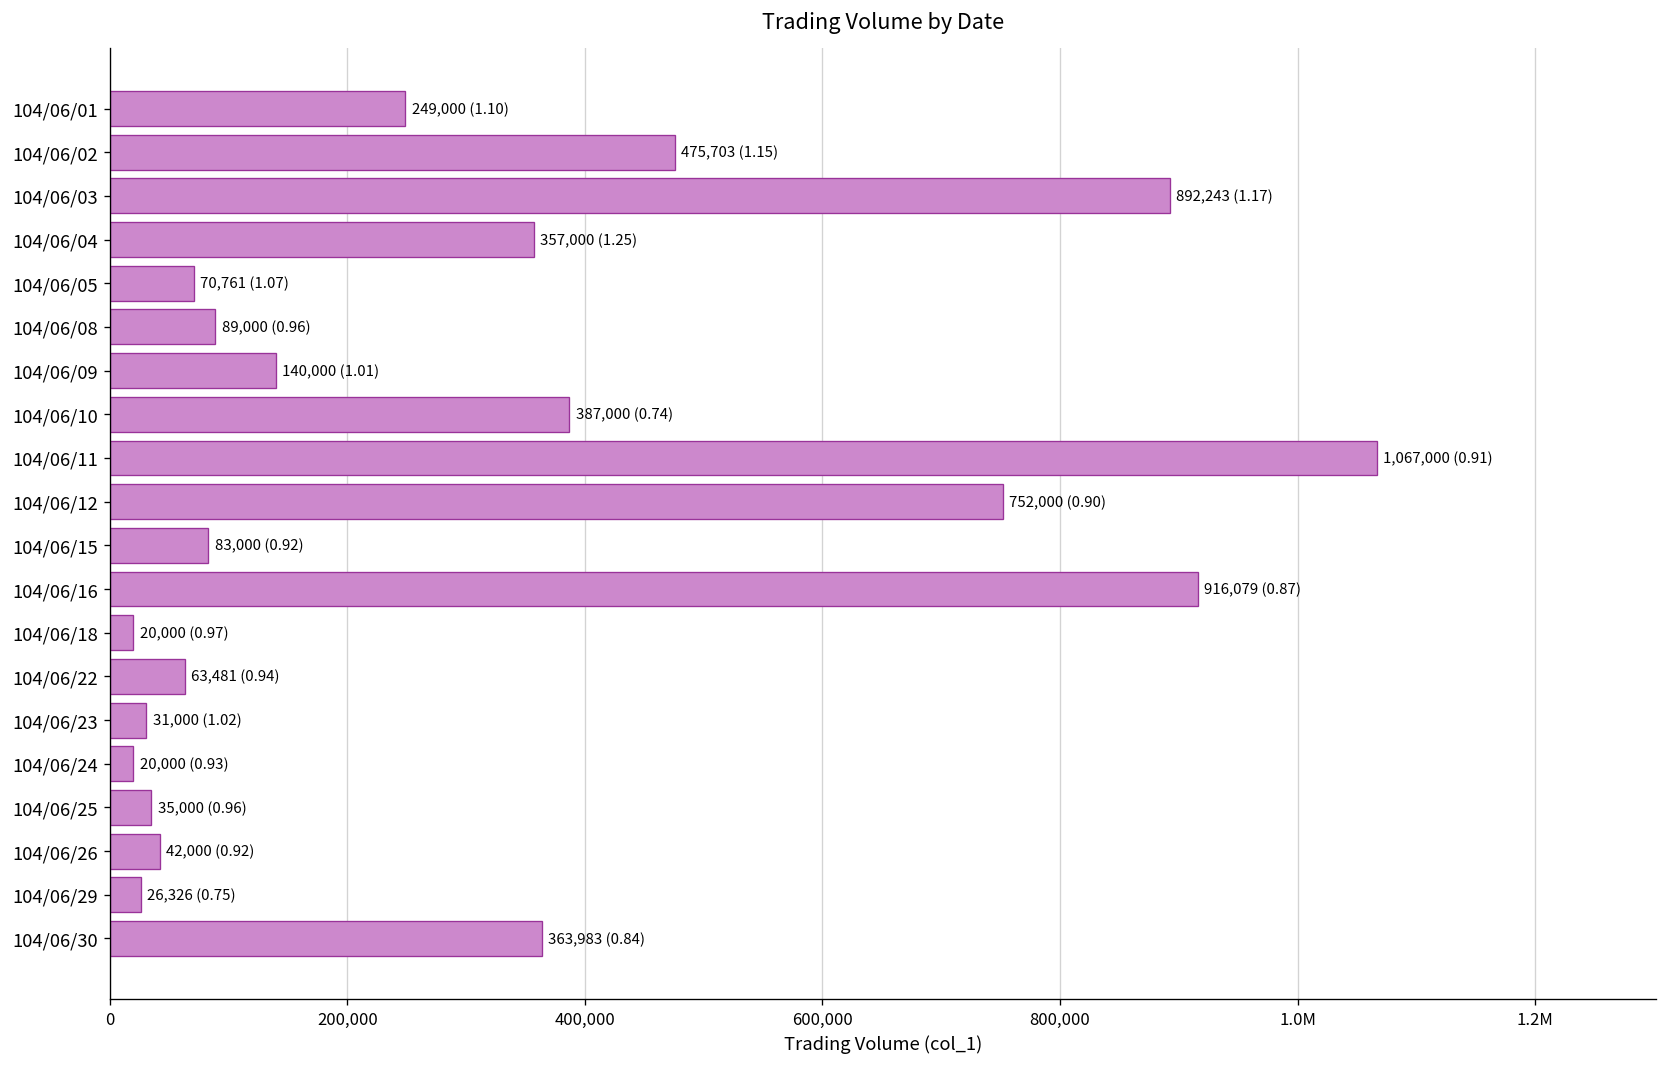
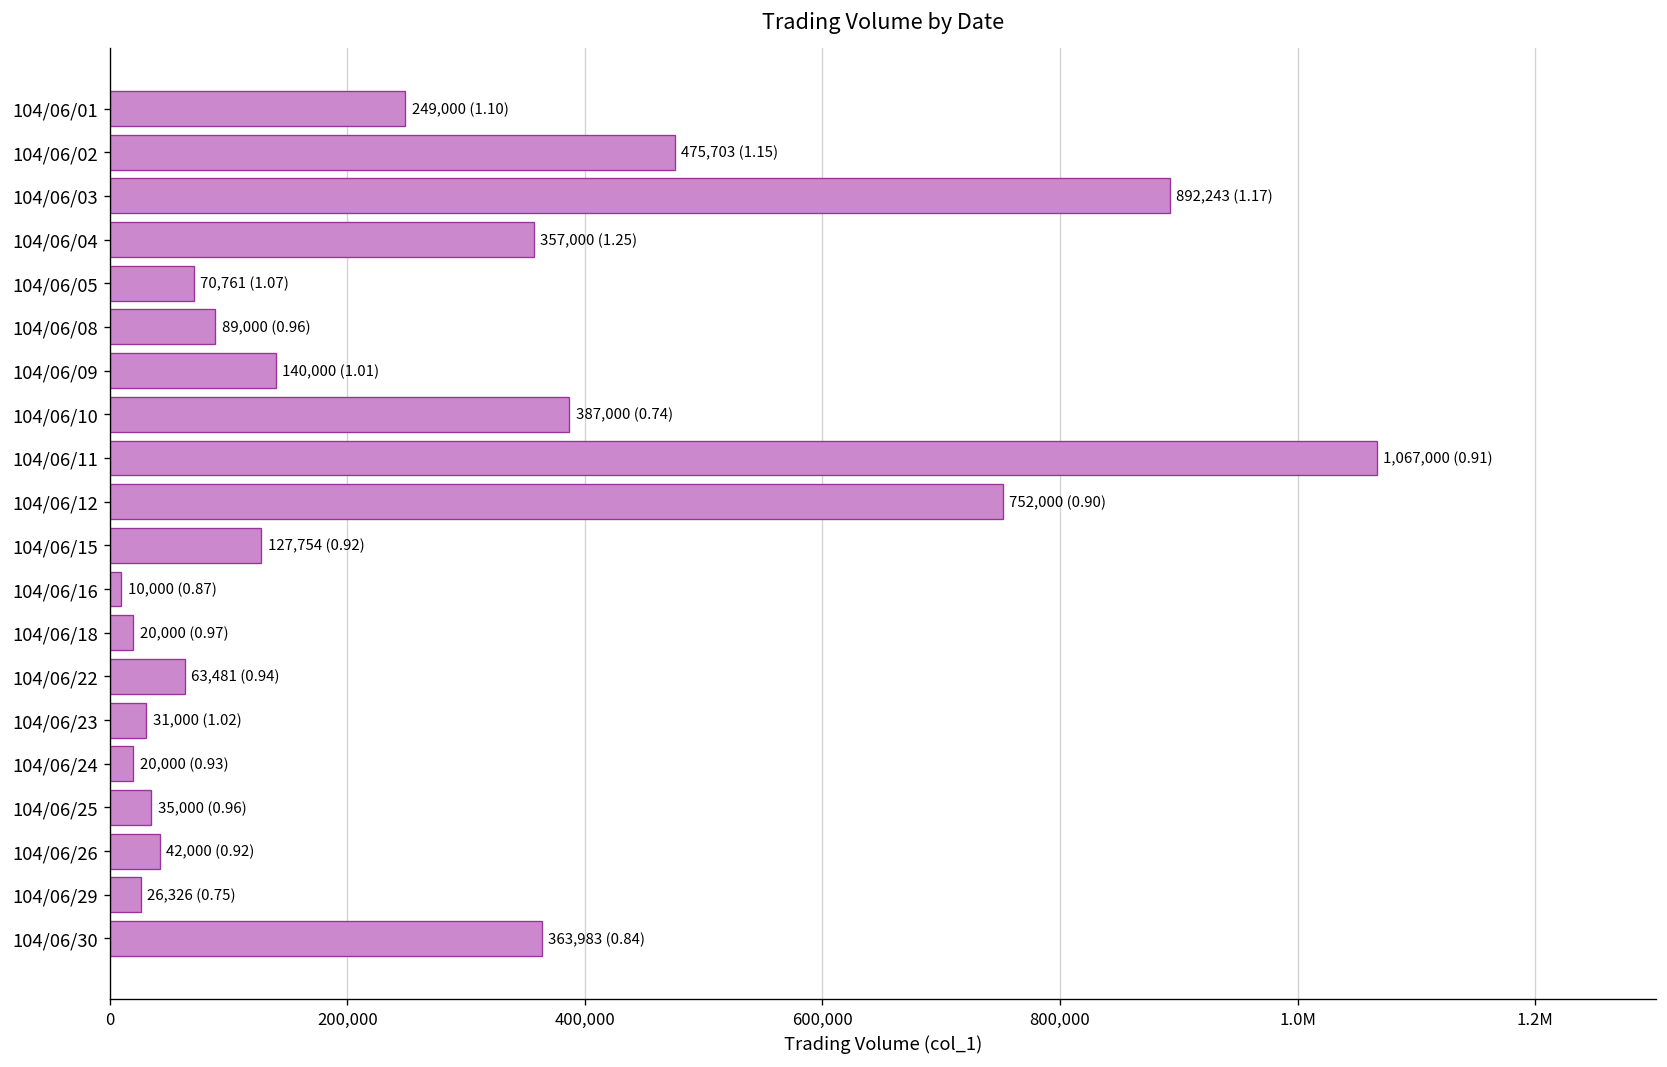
  {
    "104/06/01": "249,000",
    "104/06/02": "475,703",
    "104/06/03": "892,243",
    "104/06/04": "357,000",
    "104/06/05": "70,761",
    "104/06/08": "89,000",
    "104/06/09": "140,000",
    "104/06/10": "387,000",
    "104/06/11": "1,067,000",
    "104/06/12": "752,000",
-   "104/06/15": "83,000",
-   "104/06/16": "916,079",
+   "104/06/15": "127,754",
+   "104/06/16": "10,000",
    "104/06/18": "20,000",
    "104/06/22": "63,481",
    "104/06/23": "31,000",
    "104/06/24": "20,000",
    "104/06/25": "35,000",
    "104/06/26": "42,000",
    "104/06/29": "26,326",
    "104/06/30": "363,983"
  }
